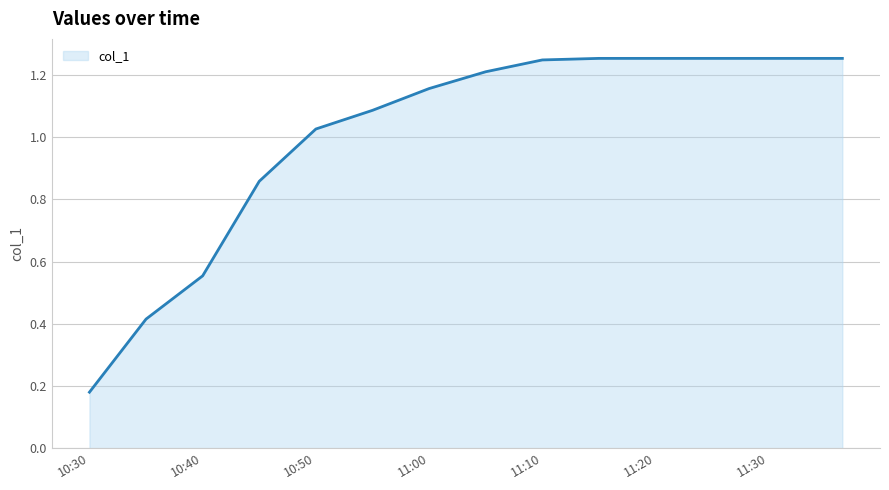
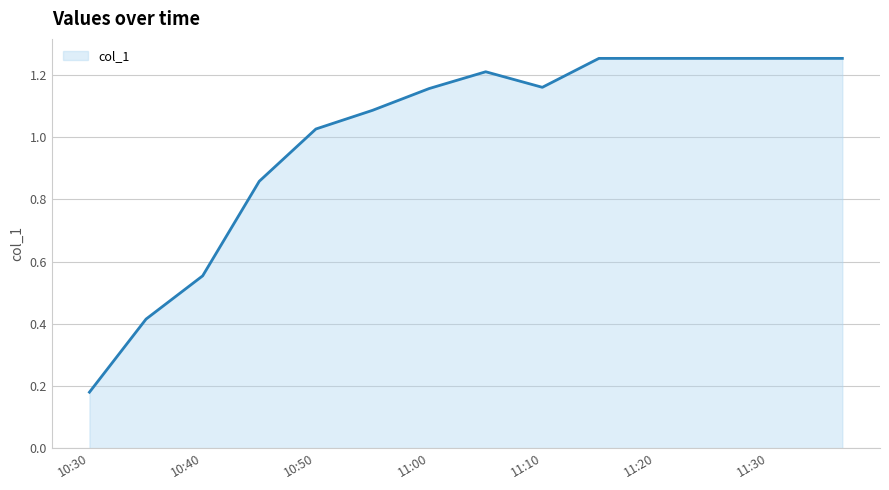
  {
    "10:30": 0.18,
    "10:40": 0.55,
    "10:50": 1.03,
    "11:00": 1.16,
-   "11:10": 1.25,
+   "11:10": 1.16,
    "11:20": 1.25,
    "11:30": 1.25
  }
